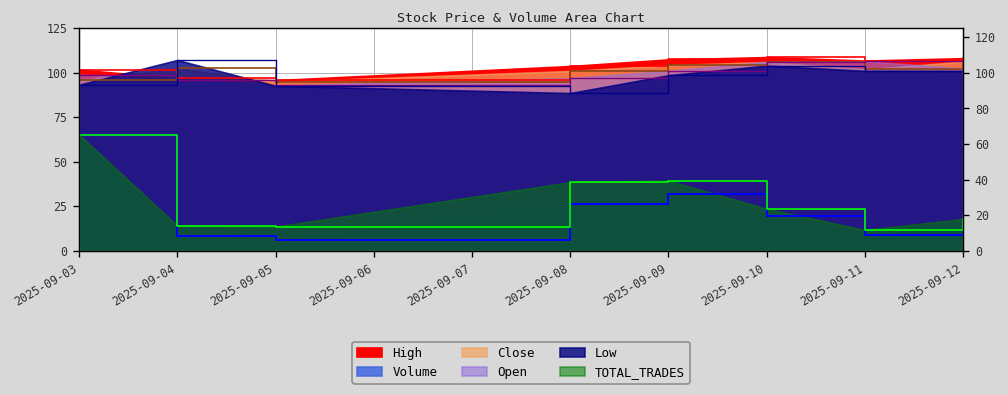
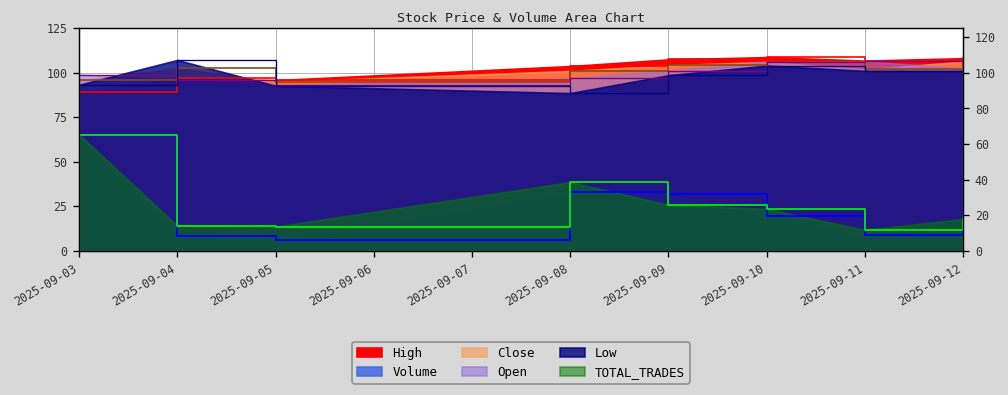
  {
    "High": {
-     "2025-09-03": 102,
+     "2025-09-03": 89,
      "2025-09-08": 104,
      "2025-09-09": 108,
      "2025-09-10": 109,
      "2025-09-12": 108
    },
    "Volume": {
      "2025-09-04": 8,
      "2025-09-05": 6,
-     "2025-09-08": 26,
+     "2025-09-08": 33,
      "2025-09-09": 32,
      "2025-09-10": 19,
      "2025-09-11": 9,
      "2025-09-12": 16
    },
    "Close": {
      "2025-09-03": 96,
      "2025-09-04": 102,
      "2025-09-08": 101,
      "2025-09-09": 104,
      "2025-09-12": 106
    },
    "Open": {
      "2025-09-03": 99,
      "2025-09-08": 97,
      "2025-09-09": 101
    },
    "Low": {
      "2025-09-03": 93,
      "2025-09-04": 107,
      "2025-09-08": 89,
      "2025-09-09": 99,
      "2025-09-10": 104
    },
    "TOTAL_TRADES": {
      "2025-09-04": 14,
      "2025-09-05": 14,
      "2025-09-08": 39,
-     "2025-09-09": 39,
+     "2025-09-09": 26,
      "2025-09-10": 24,
      "2025-09-11": 12,
      "2025-09-12": 18
    }
  }
